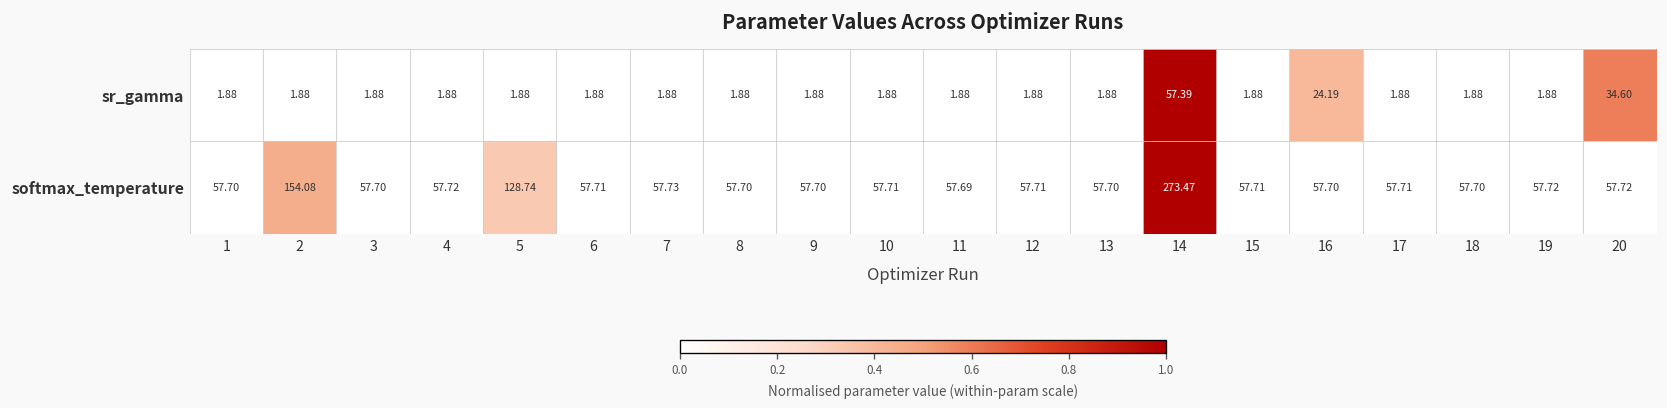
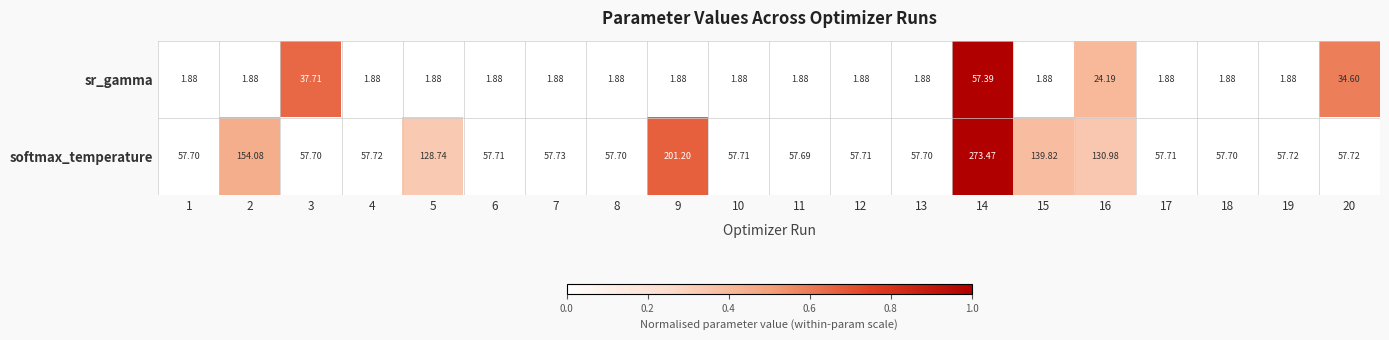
  {
    "sr_gamma": {
      "1": 1.88,
      "2": 1.88,
-     "3": 1.88,
+     "3": 37.71,
      "4": 1.88,
      "5": 1.88,
      "6": 1.88,
      "7": 1.88,
      "8": 1.88,
      "9": 1.88,
      "10": 1.88,
      "11": 1.88,
      "12": 1.88,
      "13": 1.88,
      "14": 57.39,
      "15": 1.88,
      "16": 24.19,
      "17": 1.88,
      "18": 1.88,
      "19": 1.88,
      "20": 34.60
    },
    "softmax_temperature": {
      "1": 57.70,
      "2": 154.08,
      "3": 57.70,
      "4": 57.72,
      "5": 128.74,
      "6": 57.71,
      "7": 57.73,
      "8": 57.70,
-     "9": 57.70,
+     "9": 201.20,
      "10": 57.71,
      "11": 57.69,
      "12": 57.71,
      "13": 57.70,
      "14": 273.47,
-     "15": 57.71,
-     "16": 57.70,
+     "15": 139.82,
+     "16": 130.98,
      "17": 57.71,
      "18": 57.70,
      "19": 57.72,
      "20": 57.72
    }
  }
